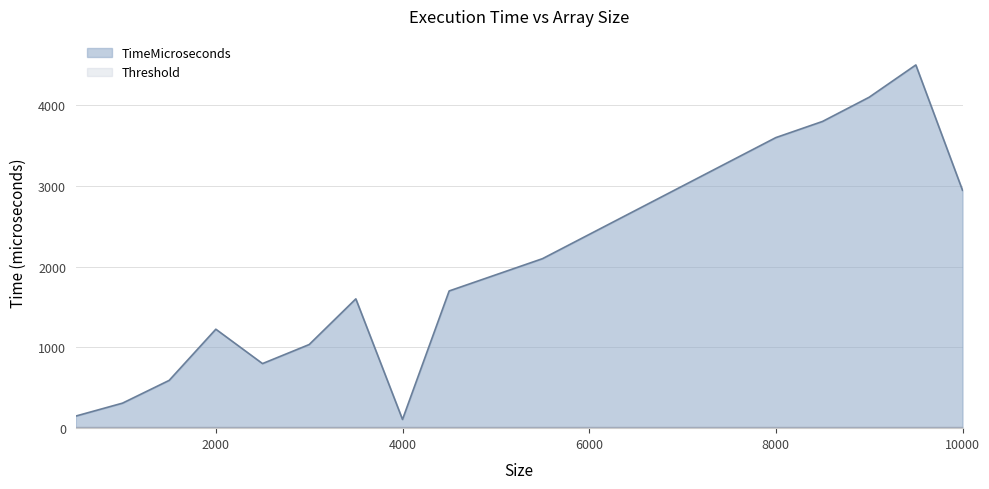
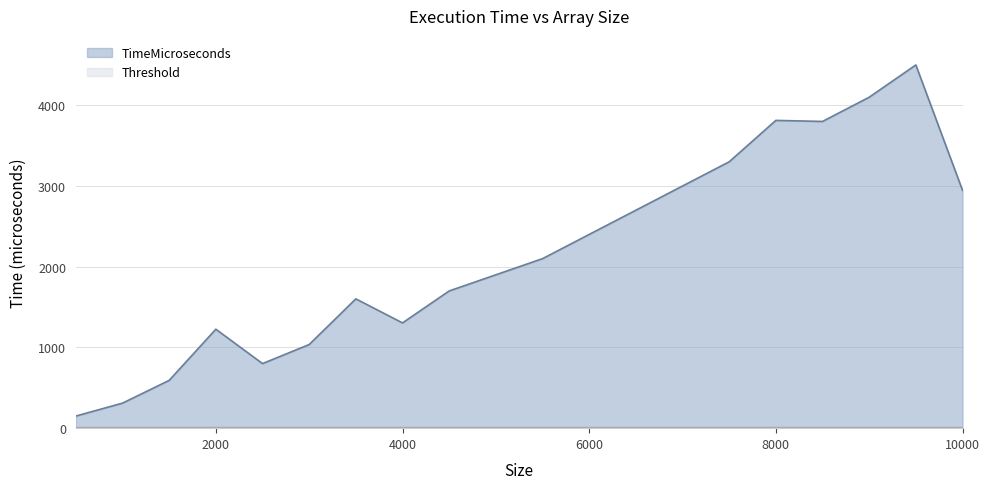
  {
    "TimeMicroseconds": {
      "2000": 1200,
-     "4000": 100,
+     "4000": 1300,
      "6000": 2400,
-     "8000": 3600,
+     "8000": 3800,
      "10000": 2900
    },
    "Threshold": {
      "2000": 0,
      "4000": 0,
      "6000": 0,
      "8000": 0,
      "10000": 0
    }
  }
